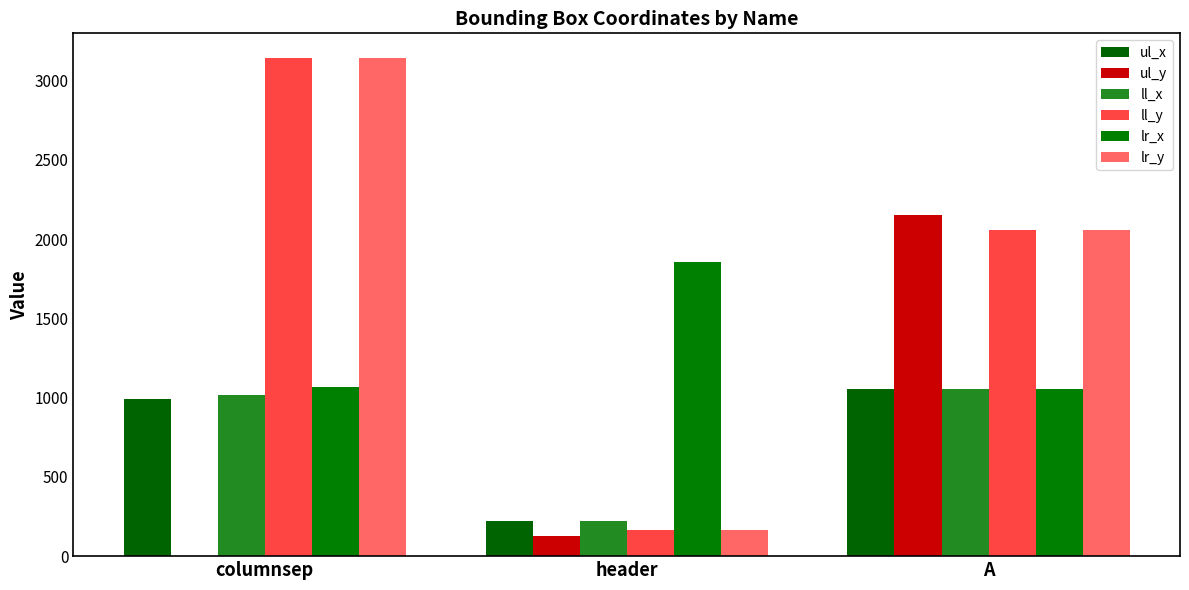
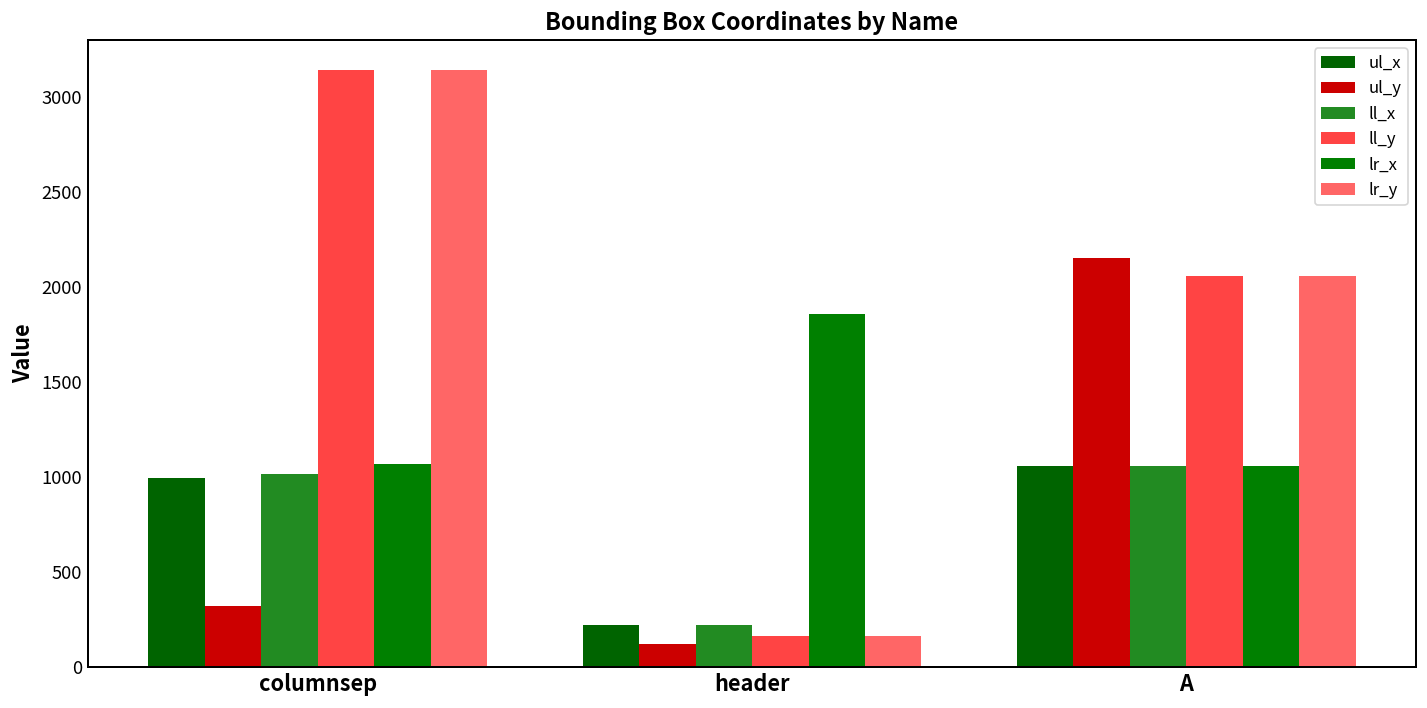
  {
    "ul_y": {
-     "columnsep": 0,
+     "columnsep": 320,
      "header": 120,
      "A": 2150
    }
  }
